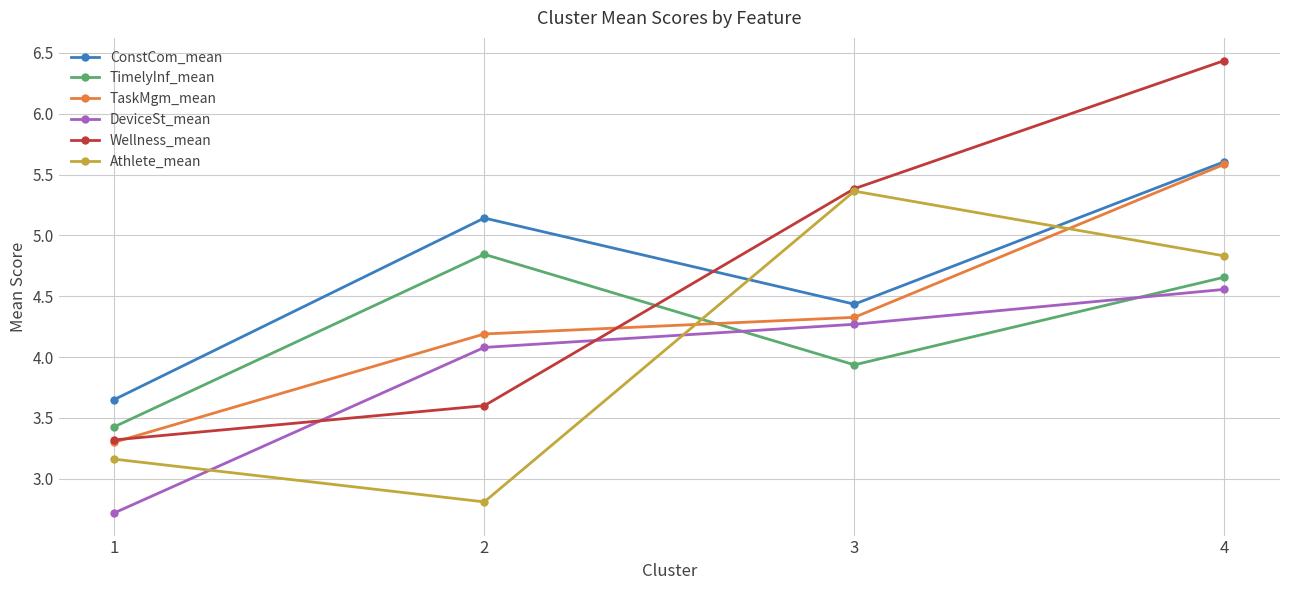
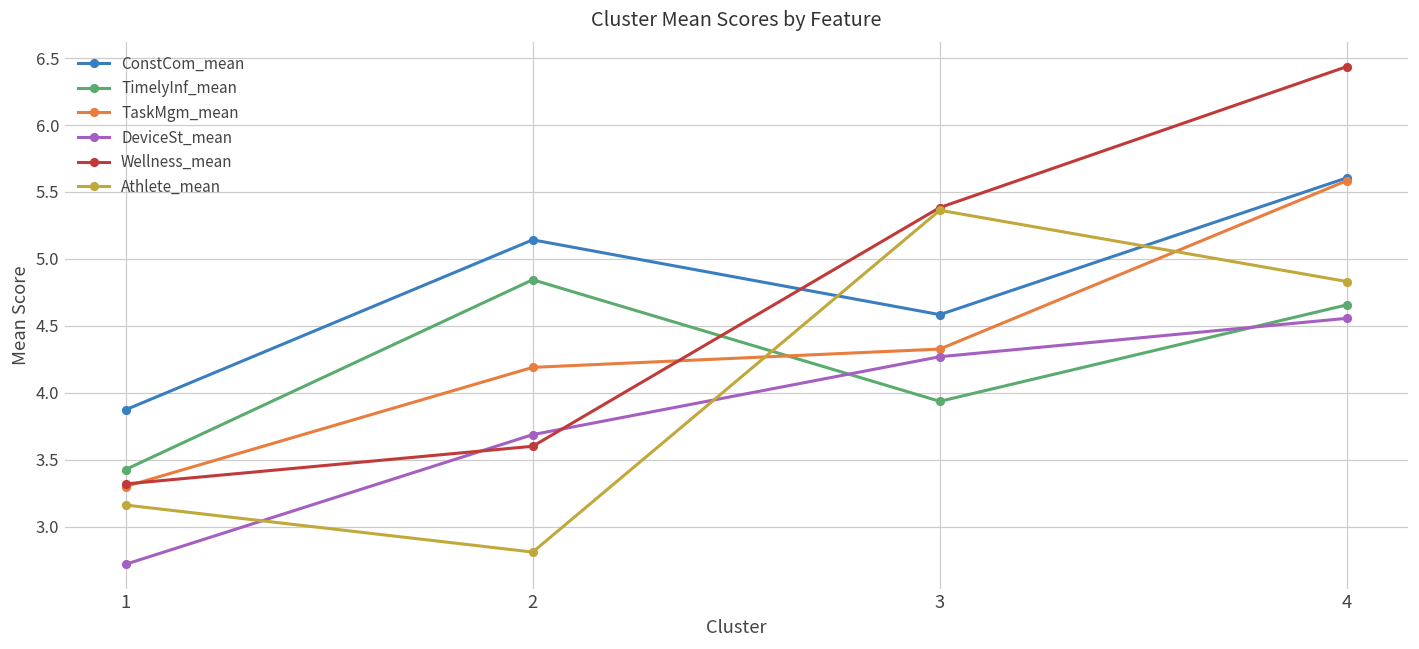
  {
    "ConstCom_mean": {
-     "1": 3.65,
+     "1": 3.87,
      "2": 5.14,
-     "3": 4.43
+     "3": 4.58
    },
    "TimelyInf_mean": {
      "1": 3.43,
      "2": 4.84,
      "3": 3.94,
      "4": 4.66
    },
    "DeviceSt_mean": {
      "1": 2.72,
-     "2": 4.08,
+     "2": 3.69,
      "3": 4.27,
      "4": 4.56
    },
    "Wellness_mean": {
      "2": 3.60,
      "4": 6.44
    }
  }
